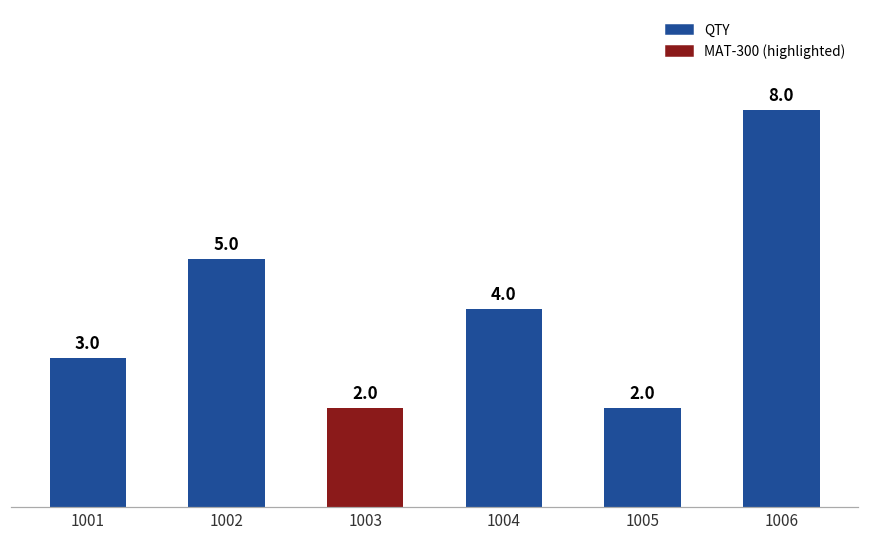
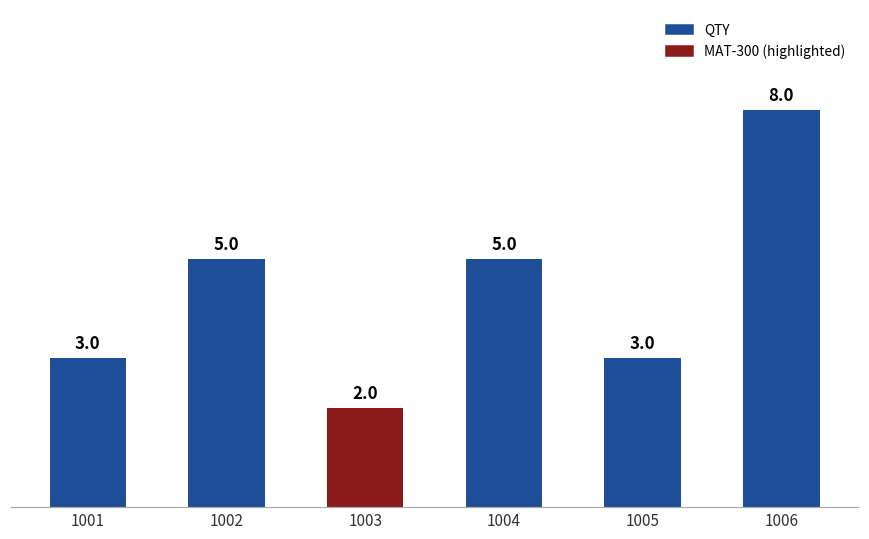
  {
    "1001": 3.0,
    "1002": 5.0,
    "1003": 2.0,
-   "1004": 4.0,
-   "1005": 2.0,
+   "1004": 5.0,
+   "1005": 3.0,
    "1006": 8.0
  }
